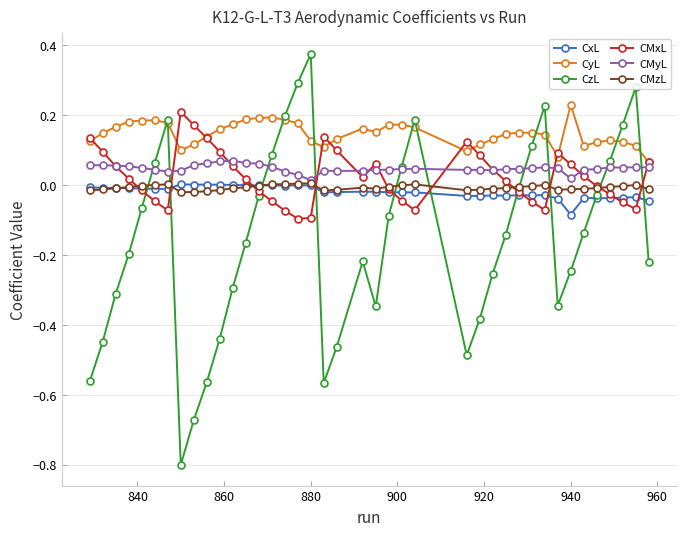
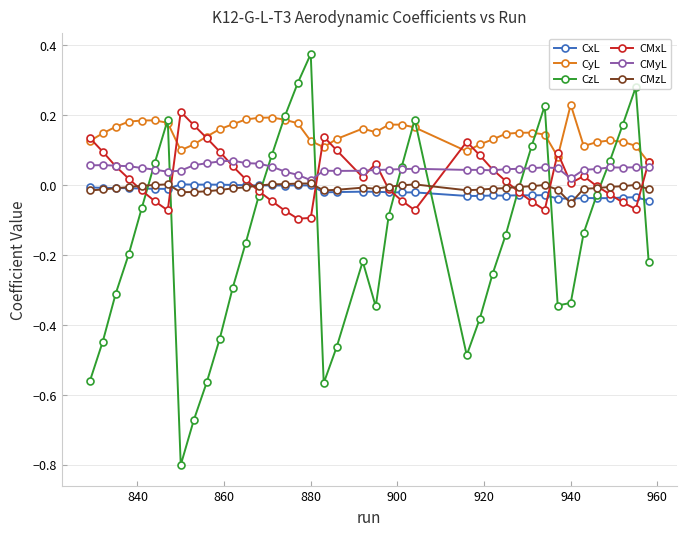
  {
    "CxL": {
-     "940": -0.08
+     "940": -0.04
    },
    "CyL": {
      "880": 0.13,
      "940": 0.23
    },
    "CzL": {
      "880": 0.38,
-     "940": -0.25
+     "940": -0.34
    },
    "CMxL": {
      "880": -0.09,
-     "940": 0.06
+     "940": 0.01
    },
    "CMyL": {
      "880": 0.01,
      "940": 0.02
    },
    "CMzL": {
-     "940": -0.01
+     "940": -0.05
    }
  }
